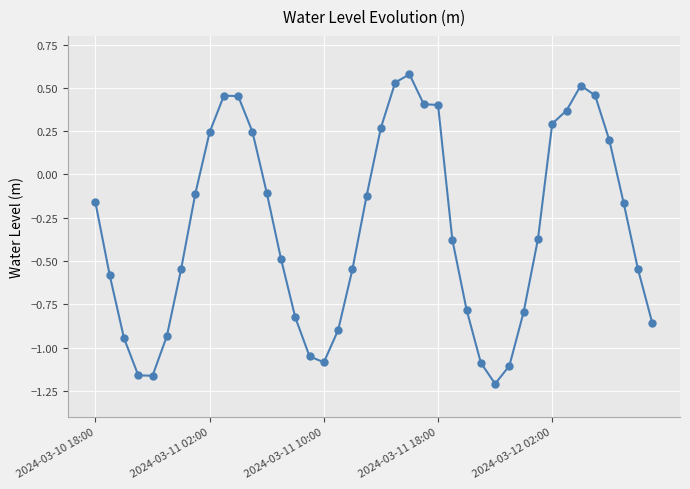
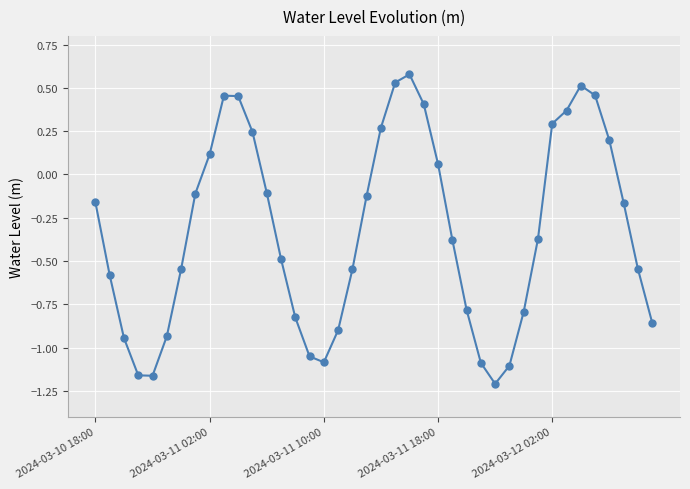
  {
    "2024-03-10 18:00": -0.16,
-   "2024-03-11 02:00": 0.24,
+   "2024-03-11 02:00": 0.12,
    "2024-03-11 10:00": -1.08,
-   "2024-03-11 18:00": 0.40,
+   "2024-03-11 18:00": 0.06,
    "2024-03-12 02:00": 0.29
  }
